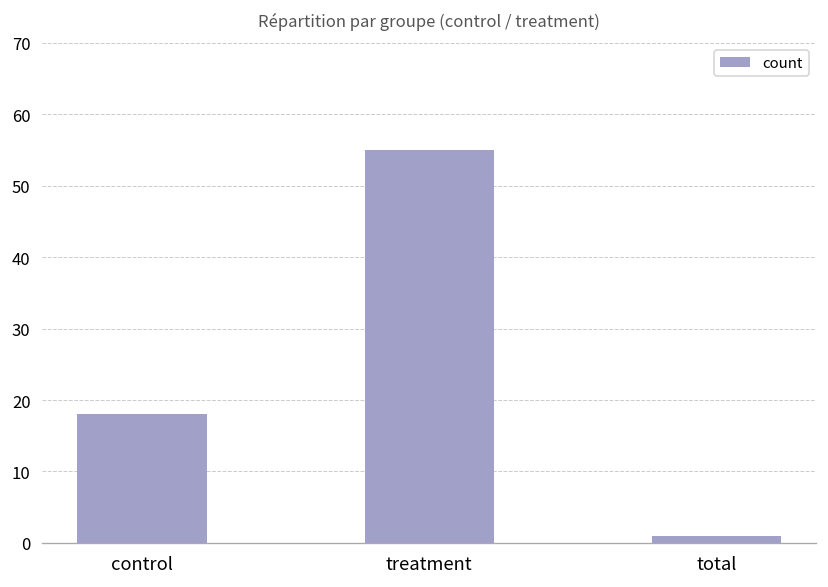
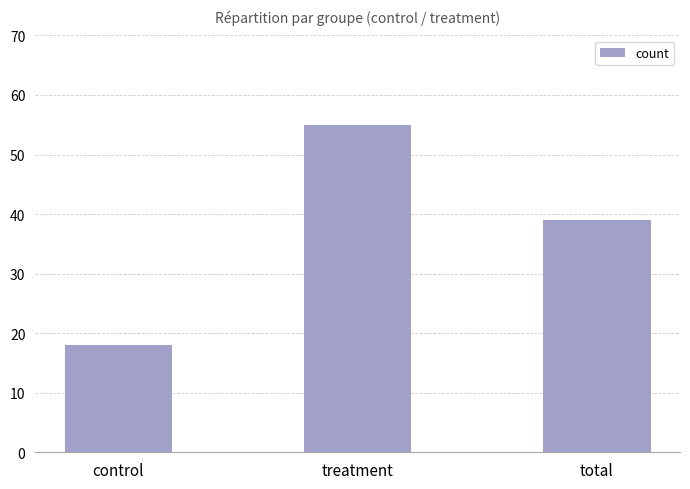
  {
    "control": 18,
    "treatment": 55,
-   "total": 1
+   "total": 39
  }
